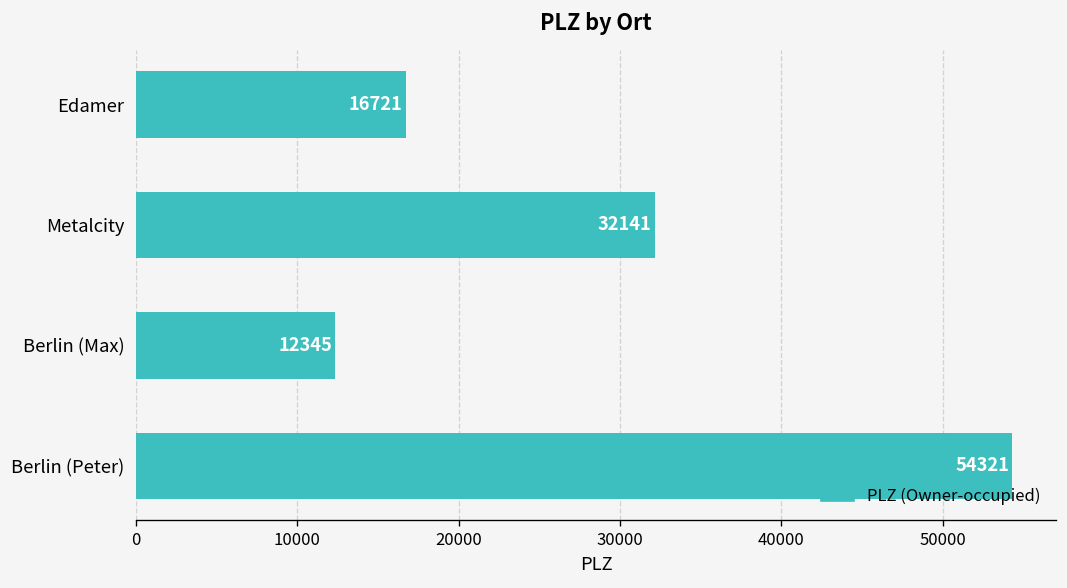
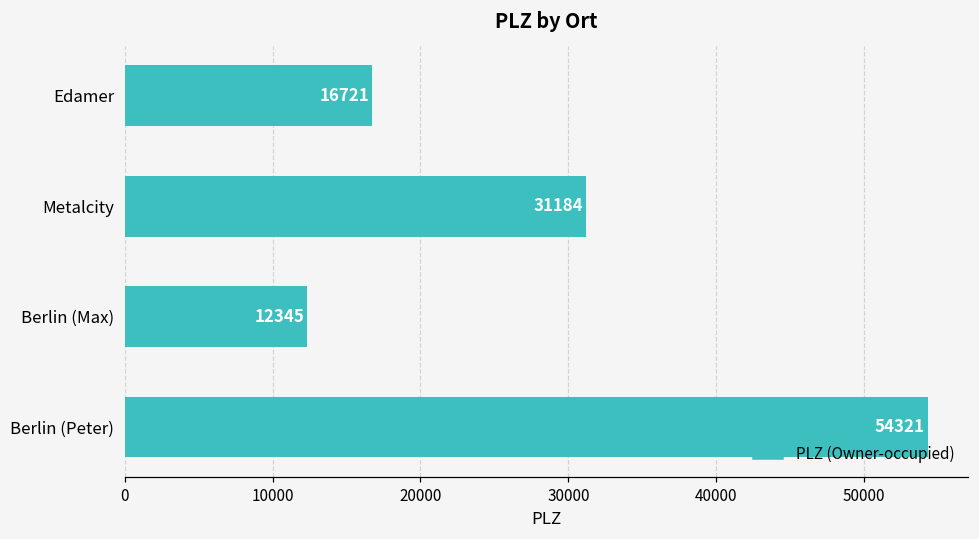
  {
    "Edamer": 16721,
-   "Metalcity": 32141,
+   "Metalcity": 31184,
    "Berlin (Max)": 12345,
    "Berlin (Peter)": 54321
  }
